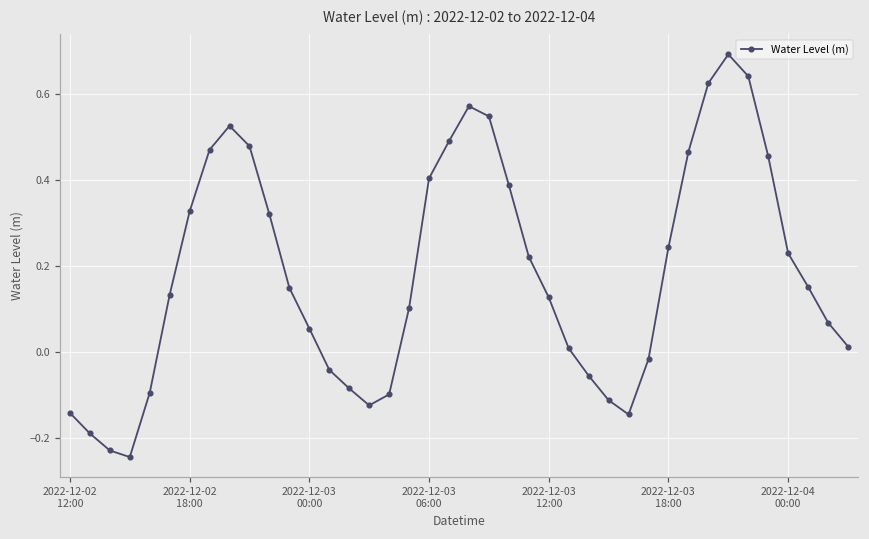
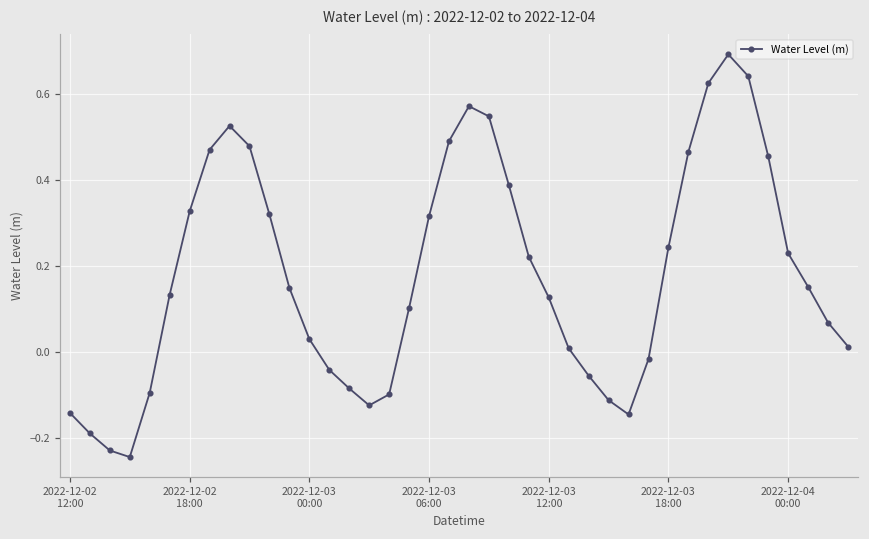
  {
    "2022-12-02 12:00": -0.14,
    "2022-12-02 18:00": 0.33,
-   "2022-12-03 00:00": 0.05,
-   "2022-12-03 06:00": 0.40,
+   "2022-12-03 00:00": 0.03,
+   "2022-12-03 06:00": 0.32,
    "2022-12-03 12:00": 0.13,
    "2022-12-03 18:00": 0.24,
    "2022-12-04 00:00": 0.23
  }
